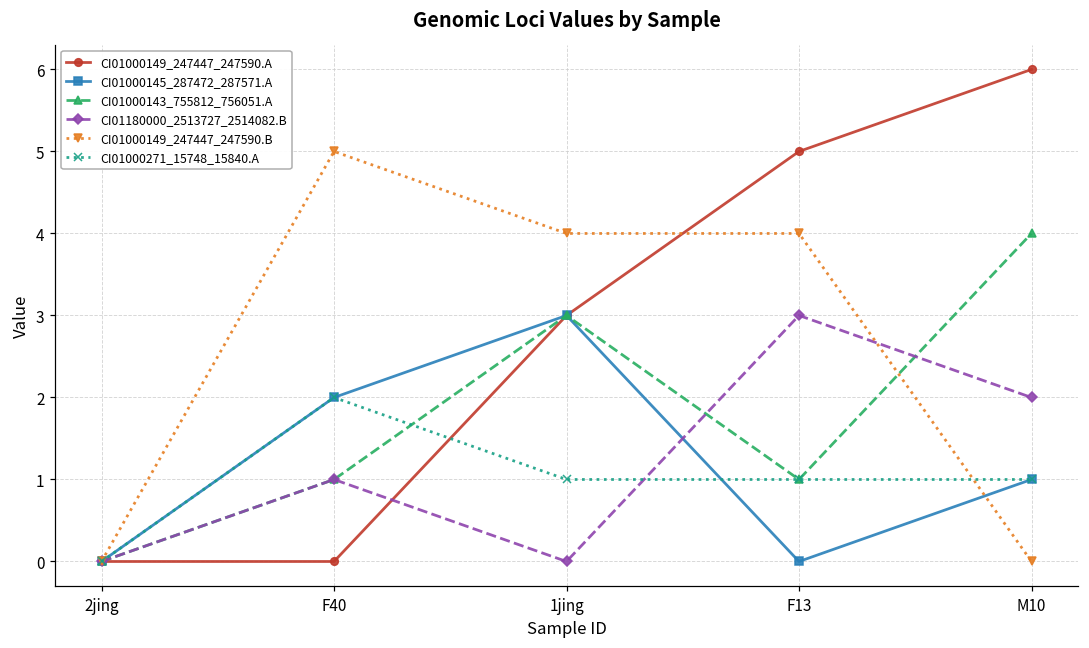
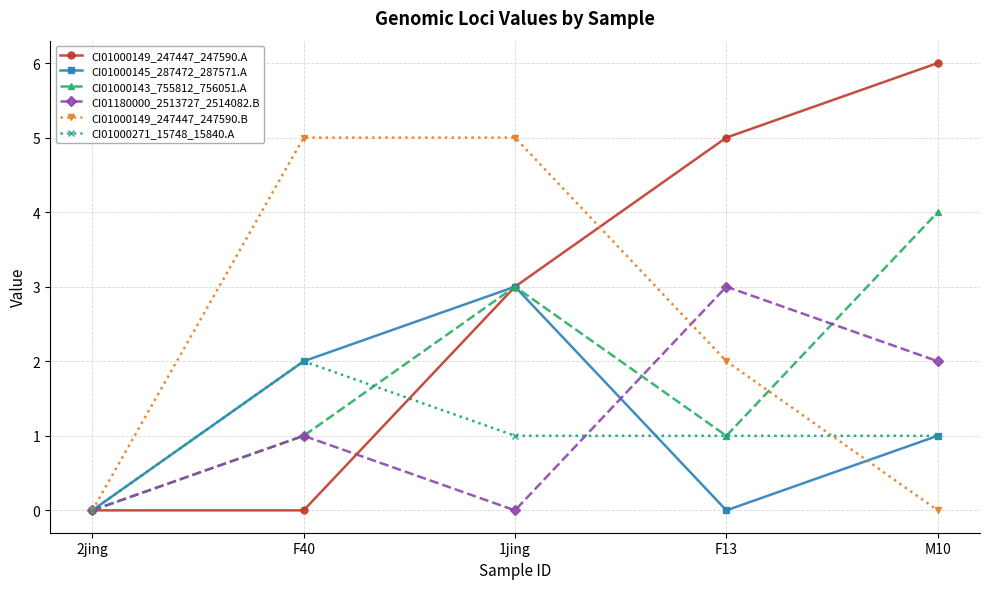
  {
    "CI01000149_247447_247590.A": {
      "F40": 0,
      "F13": 5,
      "M10": 6
    },
    "CI01000145_287472_287571.A": {
      "F13": 0
    },
    "CI01180000_2513727_2514082.B": {
      "1jing": 0,
      "F13": 3,
      "M10": 2
    },
    "CI01000149_247447_247590.B": {
      "F40": 5,
-     "1jing": 4,
-     "F13": 4,
+     "1jing": 5,
+     "F13": 2,
      "M10": 0
    }
  }
